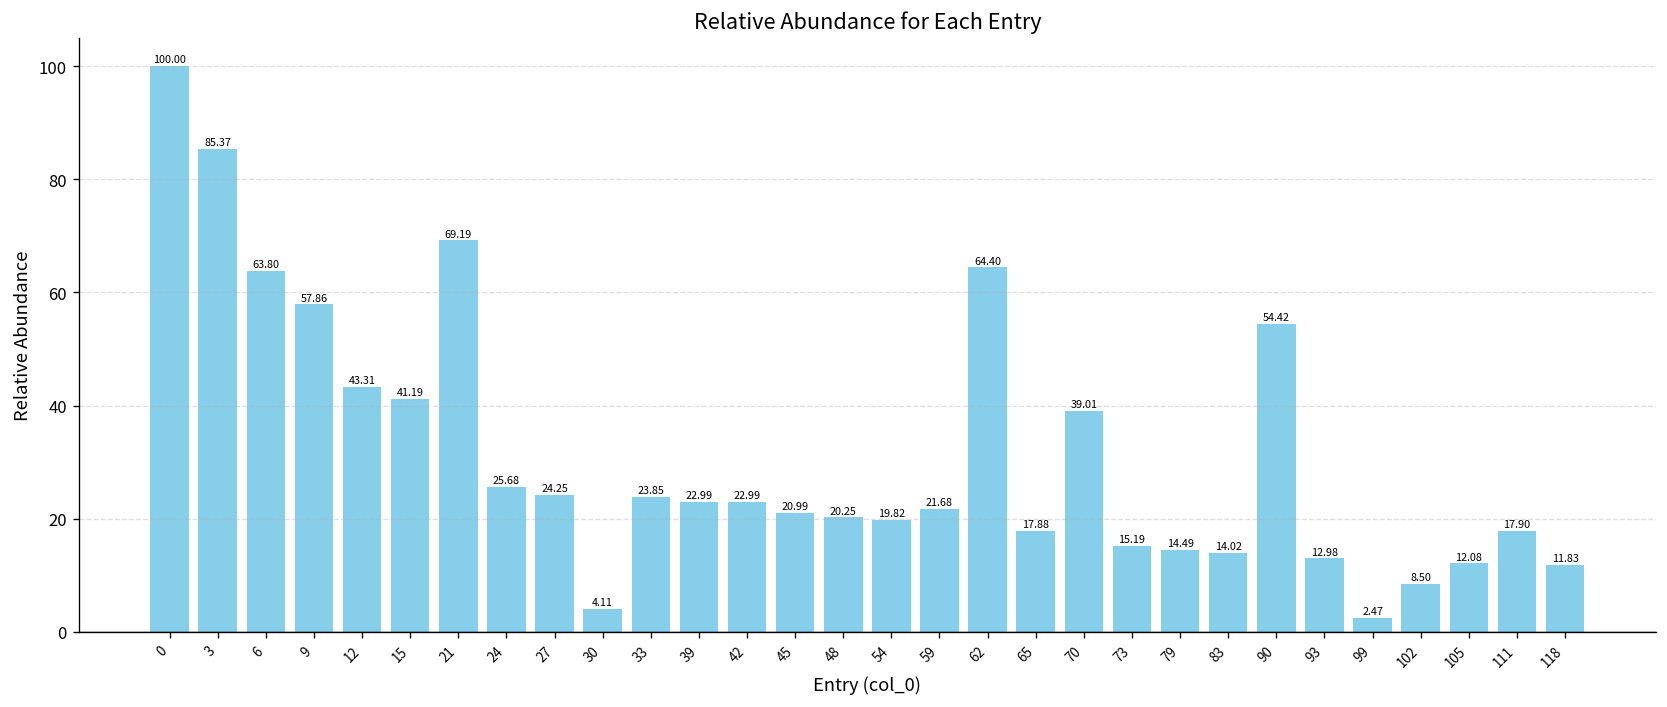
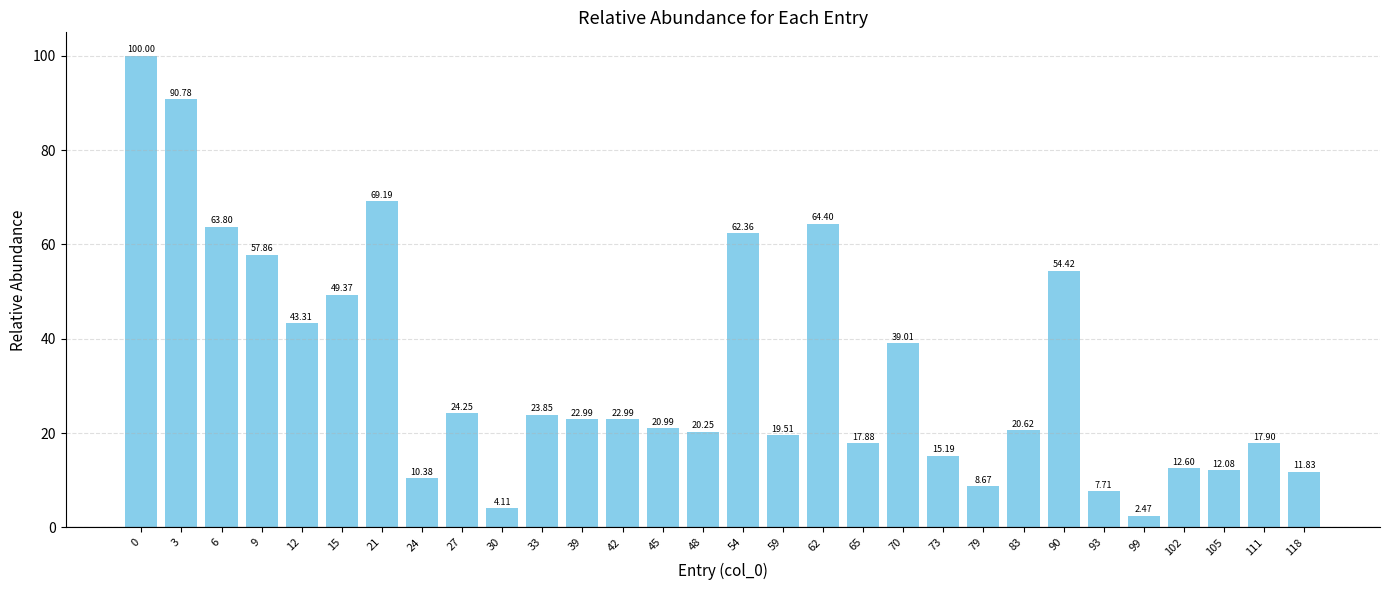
  {
    "0": 100.00,
-   "3": 85.37,
+   "3": 90.78,
    "6": 63.80,
    "9": 57.86,
    "12": 43.31,
-   "15": 41.19,
+   "15": 49.37,
    "21": 69.19,
-   "24": 25.68,
+   "24": 10.38,
    "27": 24.25,
    "30": 4.11,
    "33": 23.85,
    "39": 22.99,
    "42": 22.99,
    "45": 20.99,
    "48": 20.25,
-   "54": 19.82,
-   "59": 21.68,
+   "54": 62.36,
+   "59": 19.51,
    "62": 64.40,
    "65": 17.88,
    "70": 39.01,
    "73": 15.19,
-   "79": 14.49,
-   "83": 14.02,
+   "79": 8.67,
+   "83": 20.62,
    "90": 54.42,
-   "93": 12.98,
+   "93": 7.71,
    "99": 2.47,
-   "102": 8.50,
+   "102": 12.60,
    "105": 12.08,
    "111": 17.90,
    "118": 11.83
  }
